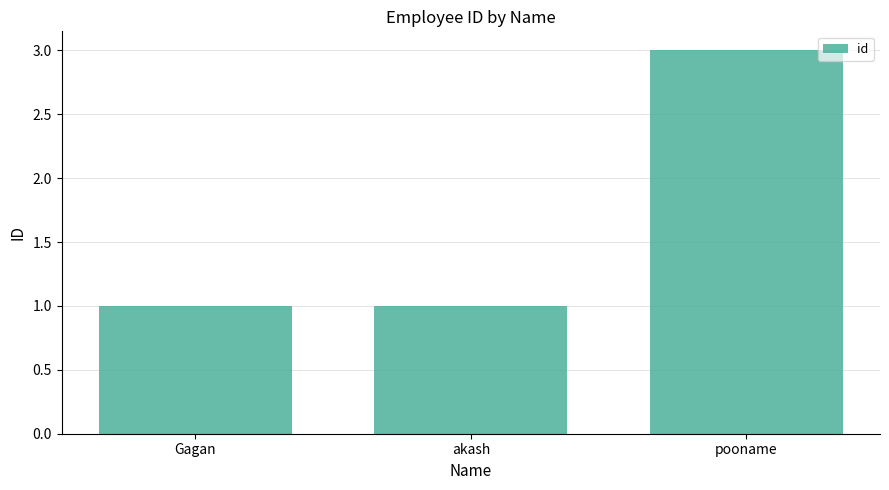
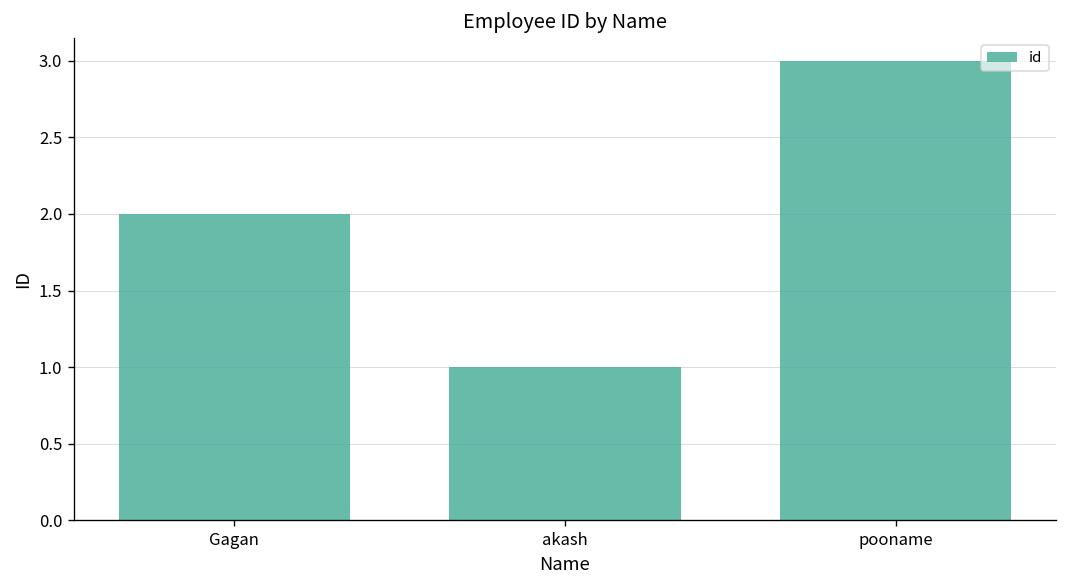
  {
-   "Gagan": 1,
+   "Gagan": 2,
    "akash": 1,
    "pooname": 3
  }
